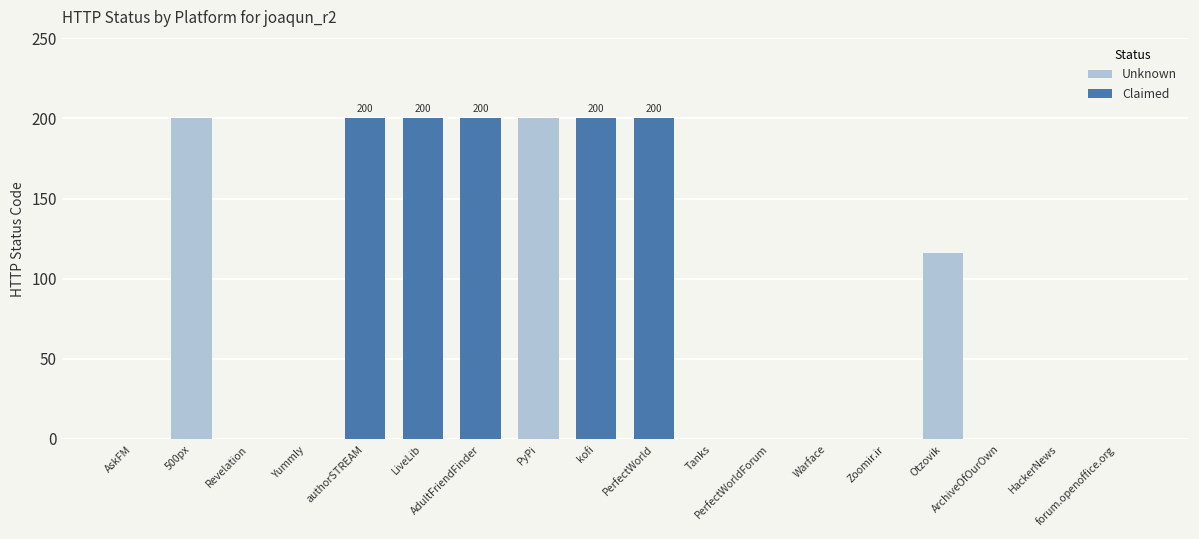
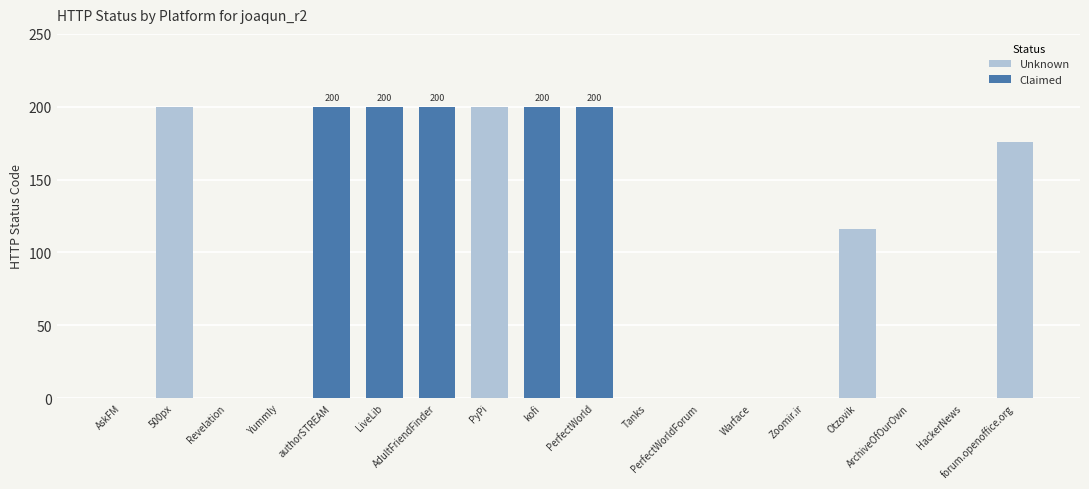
  {
    "Unknown": {
      "AskFM": 0,
      "500px": 200,
      "Revelation": 0,
      "Yummly": 0,
      "PyPi": 200,
      "Tanks": 0,
      "PerfectWorldForum": 0,
      "Warface": 0,
      "Zoomir.ir": 0,
      "Otzovik": 116,
      "ArchiveOfOurOwn": 0,
      "HackerNews": 0,
-     "forum.openoffice.org": 0
+     "forum.openoffice.org": 176
    },
    "Claimed": {
      "authorSTREAM": 200,
      "LiveLib": 200,
      "AdultFriendFinder": 200,
      "kofi": 200,
      "PerfectWorld": 200
    }
  }
